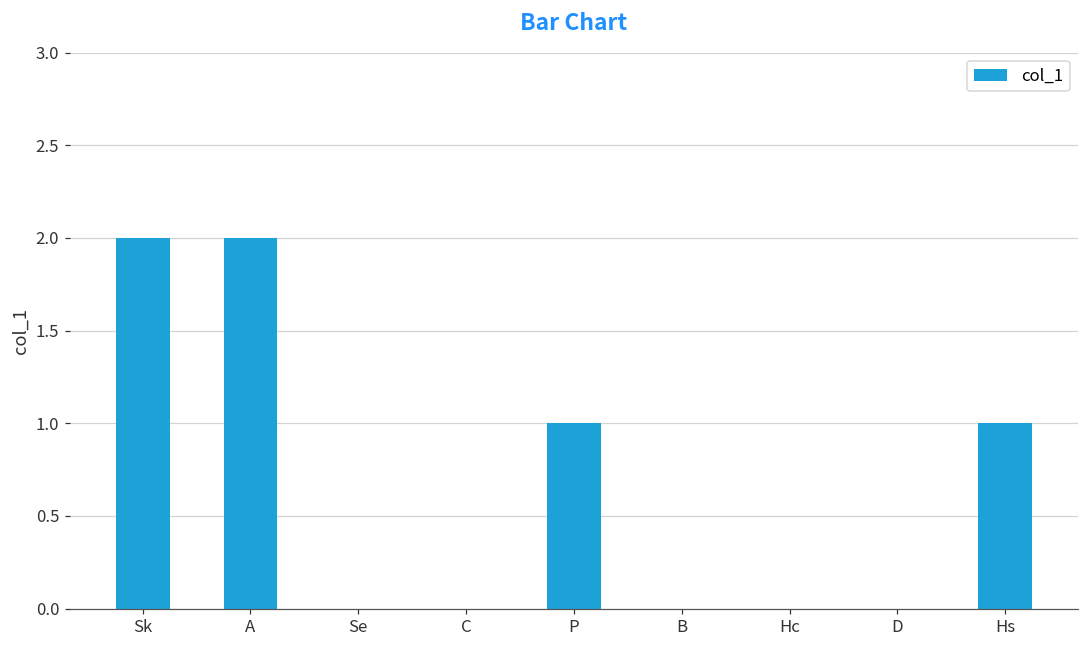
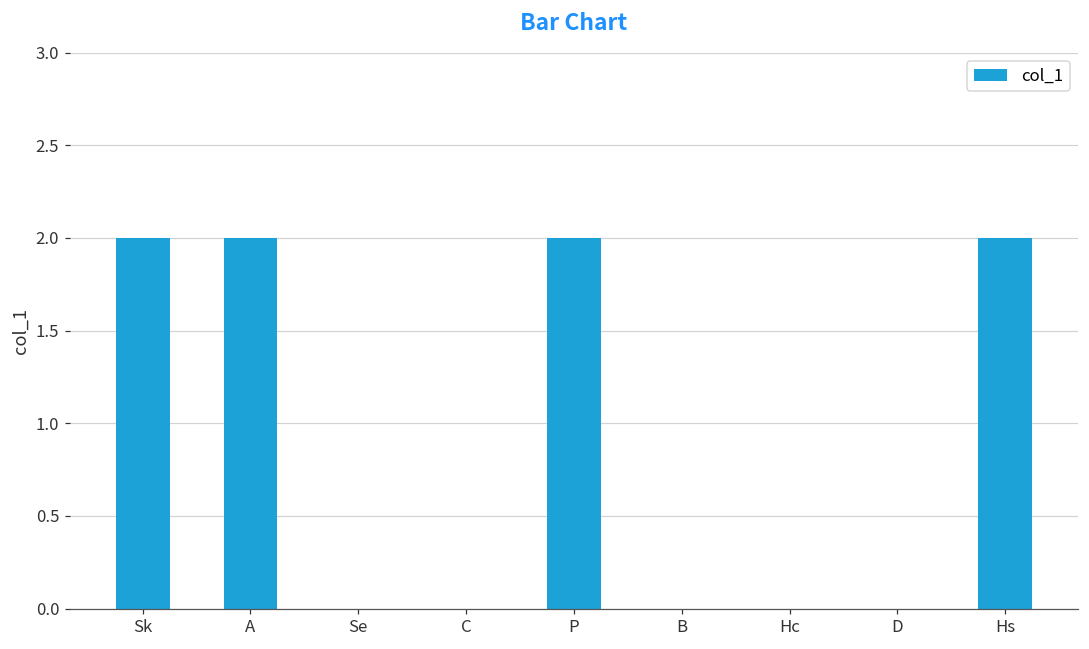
  {
    "Sk": 2,
    "A": 2,
    "Se": 0,
    "C": 0,
-   "P": 1,
+   "P": 2,
    "B": 0,
    "Hc": 0,
    "D": 0,
-   "Hs": 1
+   "Hs": 2
  }
